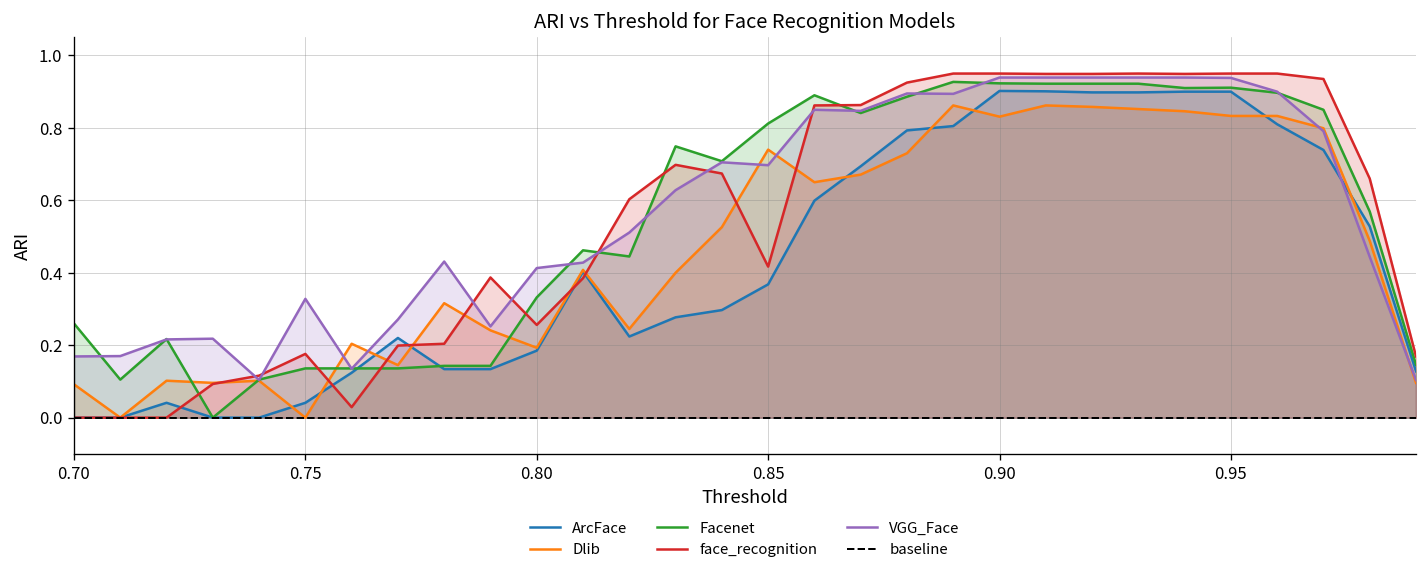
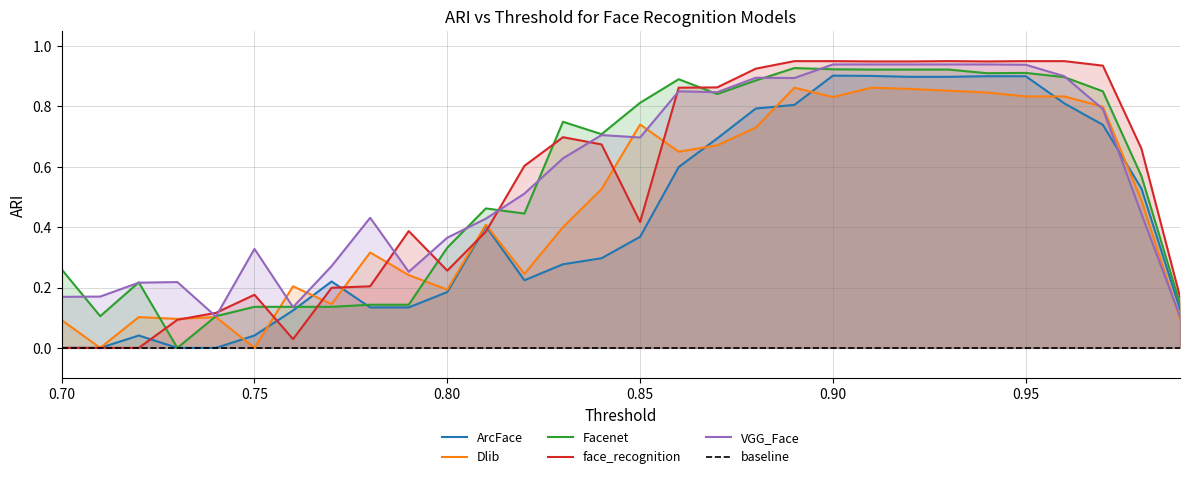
  {
    "ArcFace": {
      "0.75": 0.04,
      "0.85": 0.37,
      "0.90": 0.90,
      "0.95": 0.90
    },
    "Dlib": {
      "0.70": 0.09,
      "0.75": 0.00,
      "0.85": 0.74,
      "0.90": 0.83,
      "0.95": 0.83
    },
    "Facenet": {
      "0.70": 0.26,
      "0.75": 0.14,
      "0.80": 0.33,
      "0.85": 0.81,
      "0.90": 0.92,
      "0.95": 0.91
    },
    "face_recognition": {
      "0.75": 0.18,
      "0.80": 0.26,
      "0.85": 0.42,
      "0.90": 0.95,
      "0.95": 0.95
    },
    "VGG_Face": {
      "0.70": 0.17,
      "0.75": 0.33,
-     "0.80": 0.41,
+     "0.80": 0.37,
      "0.85": 0.70,
      "0.90": 0.94,
      "0.95": 0.94
    }
  }
